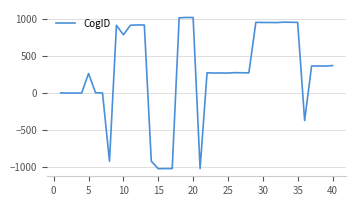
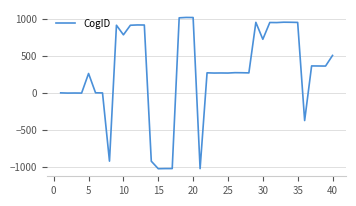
  {
    "5": 300,
    "10": 800,
    "15": -1000,
    "20": 1000,
    "25": 300,
-   "30": 1000,
+   "30": 700,
    "35": 1000,
-   "40": 400
+   "40": 500
  }
